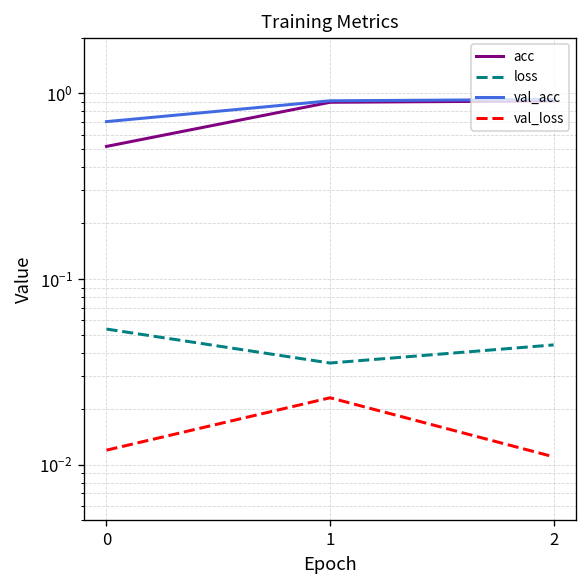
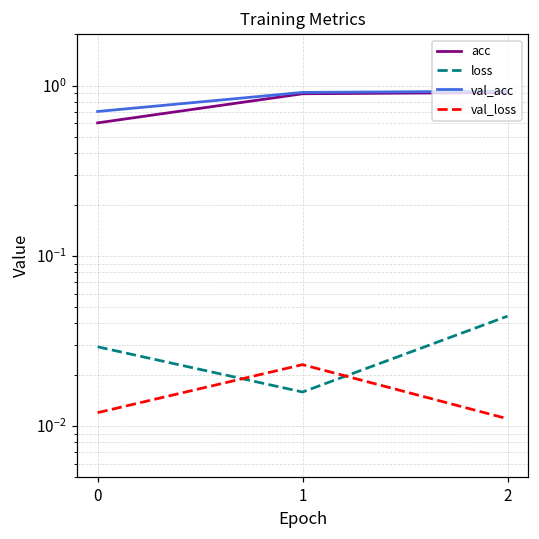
  {
    "acc": {
-     "0": 0.52
+     "0": 0.60
    },
    "loss": {
-     "0": 0.054,
-     "1": 0.035,
+     "0": 0.029,
+     "1": 0.016,
      "2": 0.044
    },
    "val_acc": {
      "0": 0.7
    },
    "val_loss": {
      "0": 0.012,
      "1": 0.023,
      "2": 0.011
    }
  }
